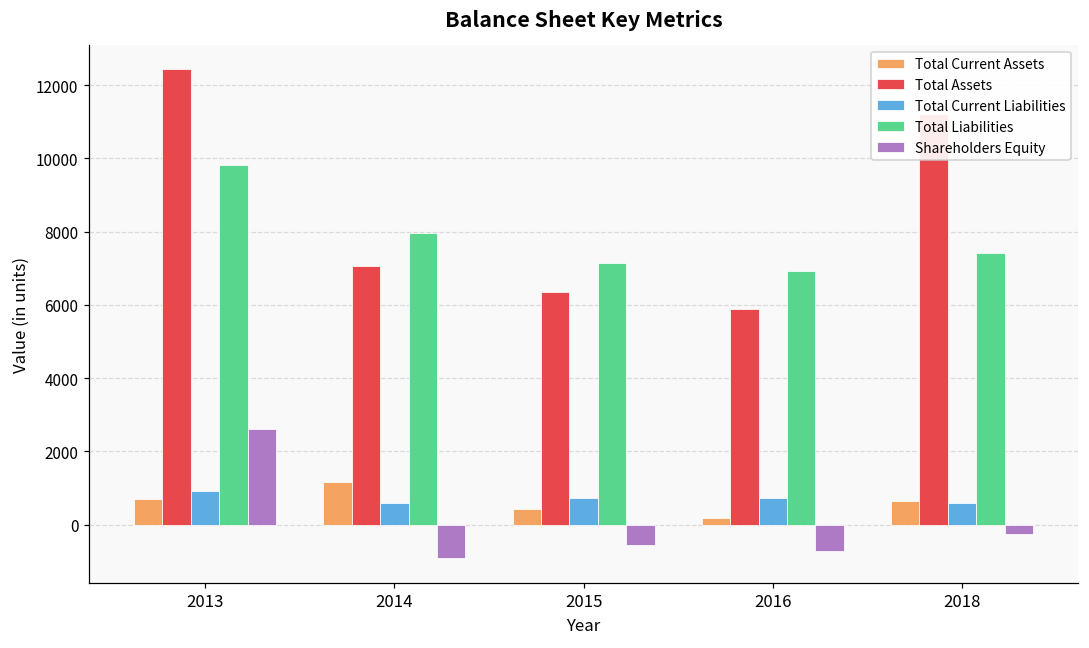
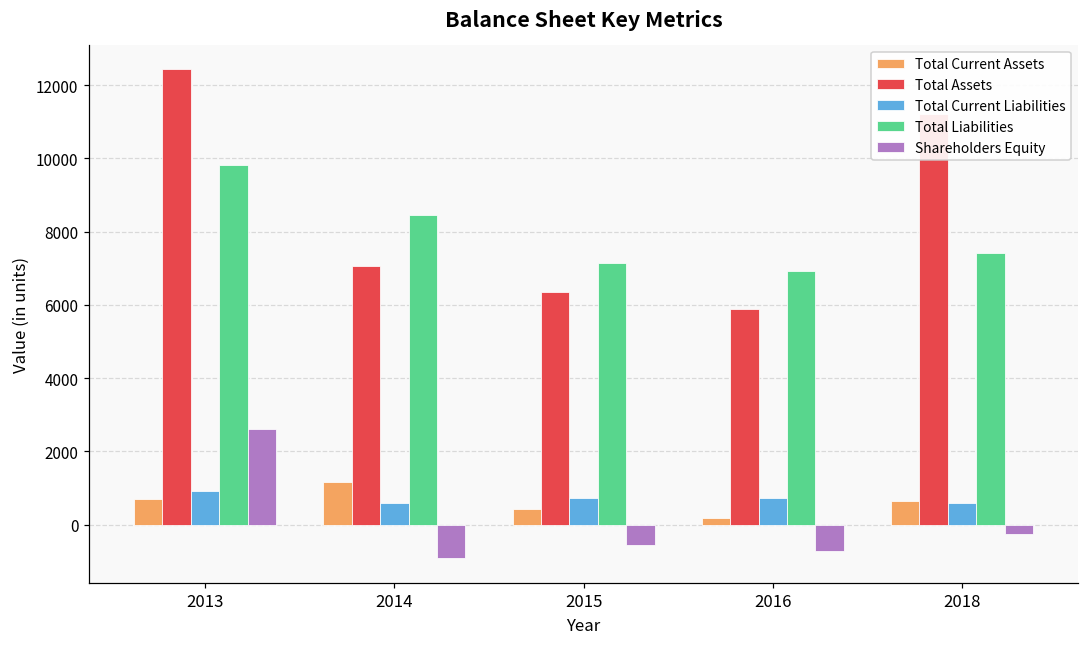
  {
    "Total Current Assets": {
      "2013": 700,
      "2014": 1200,
      "2015": 400,
      "2016": 200,
      "2018": 600
    },
    "Total Assets": {
      "2013": 12400,
      "2014": 7100,
      "2015": 6400,
      "2016": 5900
    },
    "Total Current Liabilities": {
      "2013": 900,
      "2014": 600,
      "2015": 700,
      "2016": 700,
      "2018": 600
    },
    "Total Liabilities": {
      "2013": 9800,
-     "2014": 8000,
+     "2014": 8500,
      "2015": 7200,
      "2016": 6900,
      "2018": 7400
    },
    "Shareholders Equity": {
      "2013": 2600,
      "2014": -900,
      "2015": -600,
      "2016": -700,
      "2018": -200
    }
  }
